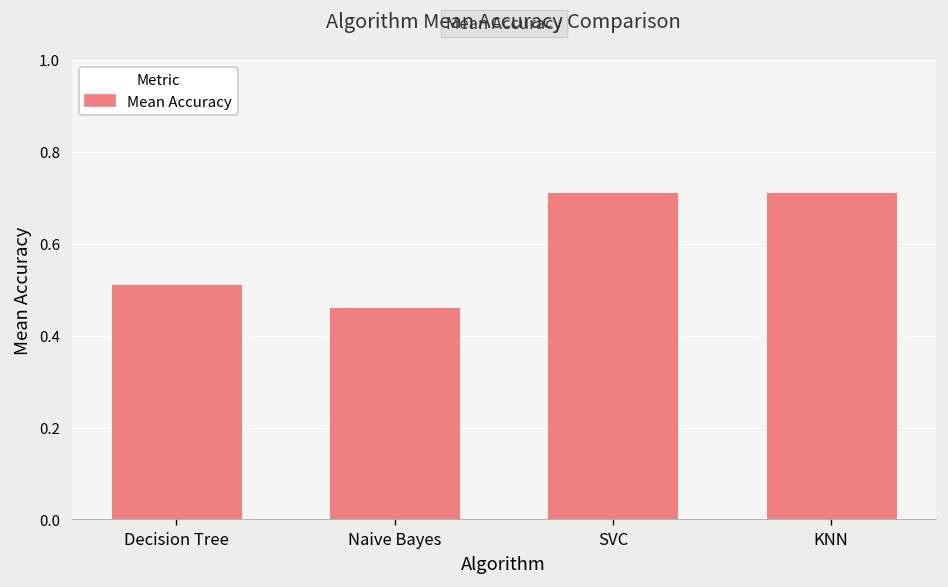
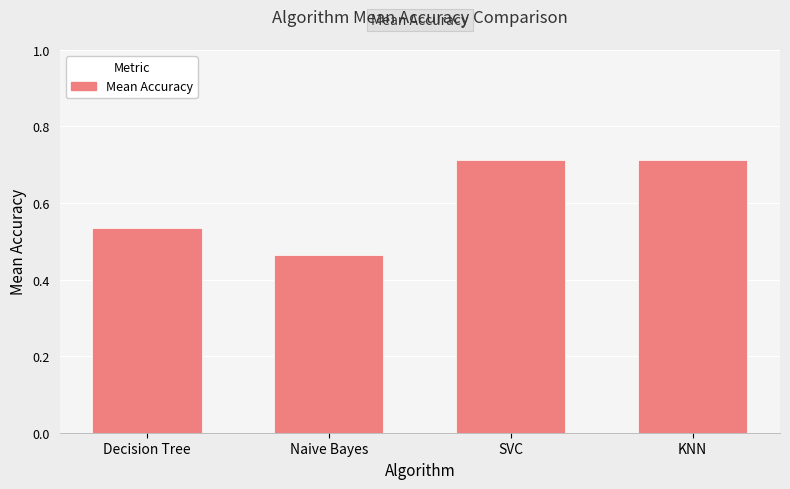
  {
-   "Decision Tree": 0.51,
+   "Decision Tree": 0.53,
    "Naive Bayes": 0.46,
    "SVC": 0.71,
    "KNN": 0.71
  }
